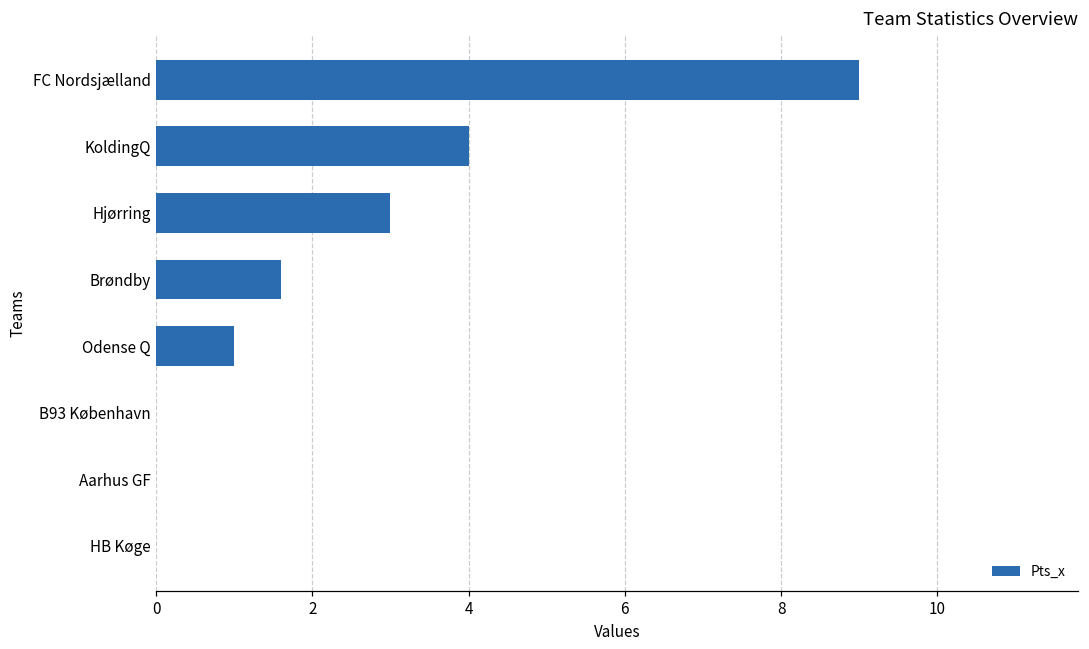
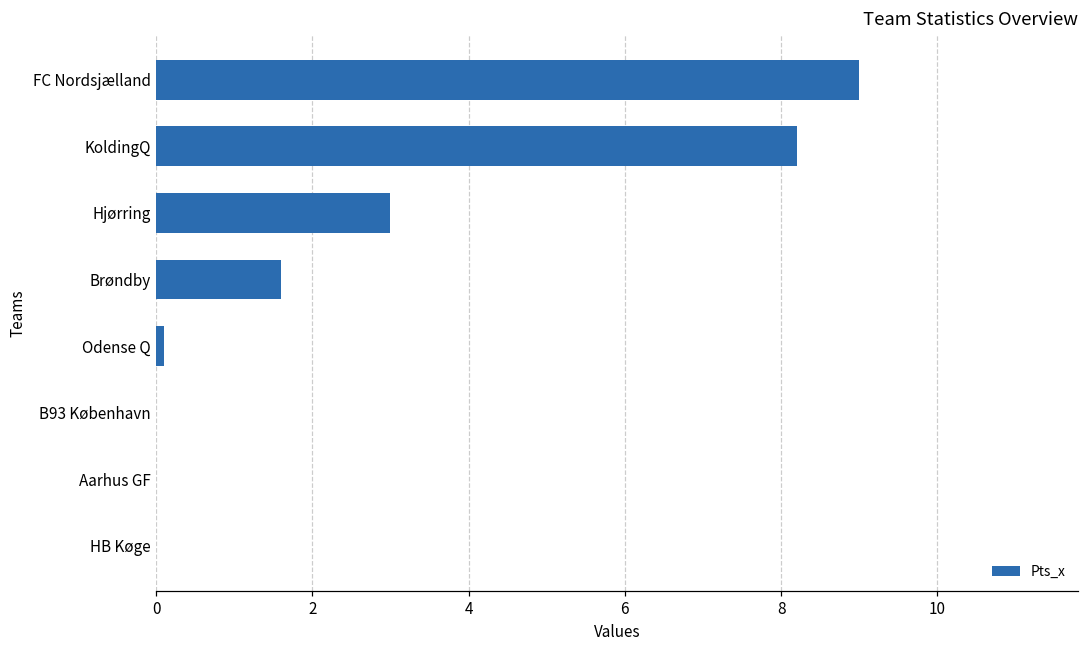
  {
    "FC Nordsjælland": 9.0,
-   "KoldingQ": 4.0,
+   "KoldingQ": 8.2,
    "Hjørring": 3.0,
    "Brøndby": 1.6,
-   "Odense Q": 1.0,
+   "Odense Q": 0.1,
    "B93 København": 0.0,
    "Aarhus GF": 0.0,
    "HB Køge": 0.0
  }
